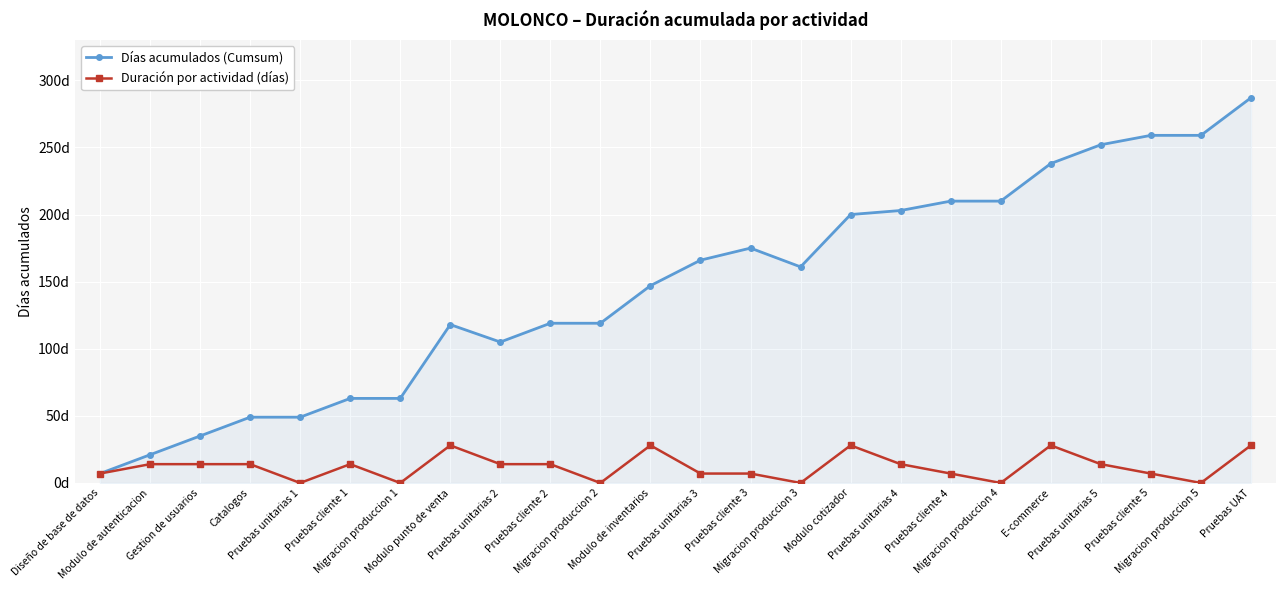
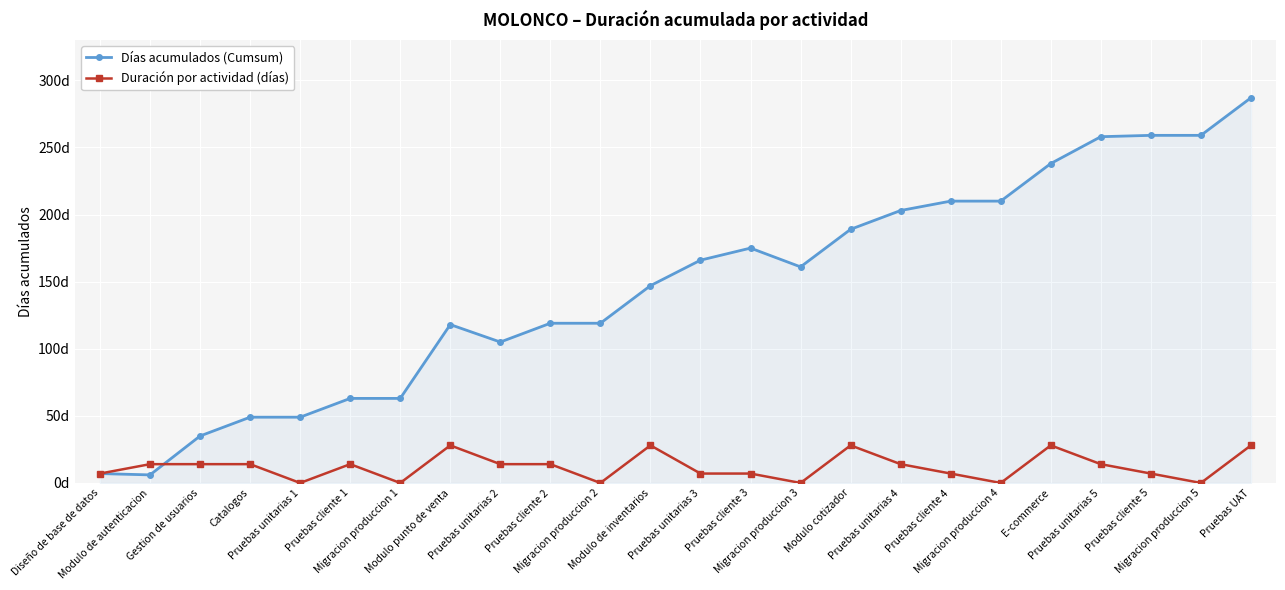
  {
    "Días acumulados (Cumsum)": {
-     "Modulo de autenticacion": "21d",
+     "Modulo de autenticacion": "6d",
      "Gestion de usuarios": "35d",
      "Catalogos": "49d",
      "Pruebas unitarias 1": "49d",
      "Pruebas cliente 1": "63d",
      "Migracion produccion 1": "63d",
      "Modulo punto de venta": "118d",
      "Pruebas unitarias 2": "105d",
      "Pruebas cliente 2": "119d",
      "Migracion produccion 2": "119d",
      "Modulo de inventarios": "147d",
      "Pruebas unitarias 3": "166d",
      "Pruebas cliente 3": "175d",
      "Migracion produccion 3": "161d",
-     "Modulo cotizador": "200d",
+     "Modulo cotizador": "189d",
      "Pruebas unitarias 4": "203d",
      "Pruebas cliente 4": "210d",
      "Migracion produccion 4": "210d",
      "E-commerce": "238d",
-     "Pruebas unitarias 5": "252d",
+     "Pruebas unitarias 5": "258d",
      "Pruebas cliente 5": "259d",
      "Migracion produccion 5": "259d",
      "Pruebas UAT": "287d"
    },
    "Duración por actividad (días)": {
      "Modulo de autenticacion": "14d",
      "Gestion de usuarios": "14d",
      "Catalogos": "14d",
      "Pruebas unitarias 1": "0d",
      "Pruebas cliente 1": "14d",
      "Migracion produccion 1": "0d",
      "Modulo punto de venta": "28d",
      "Pruebas unitarias 2": "14d",
      "Pruebas cliente 2": "14d",
      "Migracion produccion 2": "0d",
      "Modulo de inventarios": "28d",
      "Pruebas unitarias 3": "7d",
      "Pruebas cliente 3": "7d",
      "Migracion produccion 3": "0d",
      "Modulo cotizador": "28d",
      "Pruebas unitarias 4": "14d",
      "Pruebas cliente 4": "7d",
      "Migracion produccion 4": "0d",
      "E-commerce": "28d",
      "Pruebas unitarias 5": "14d",
      "Pruebas cliente 5": "7d",
      "Migracion produccion 5": "0d",
      "Pruebas UAT": "28d"
    }
  }
